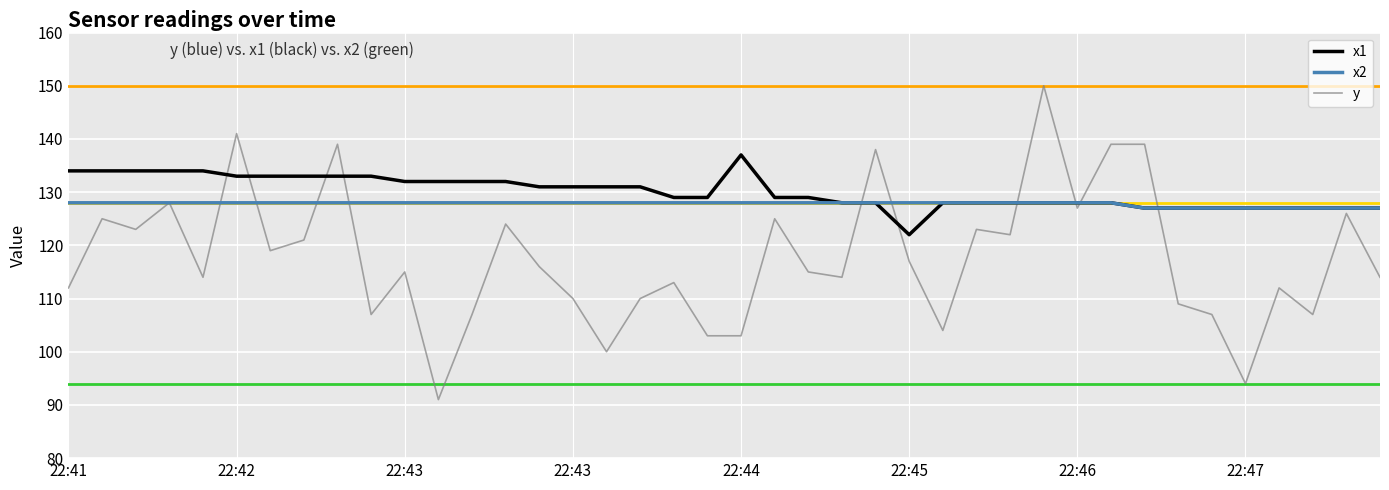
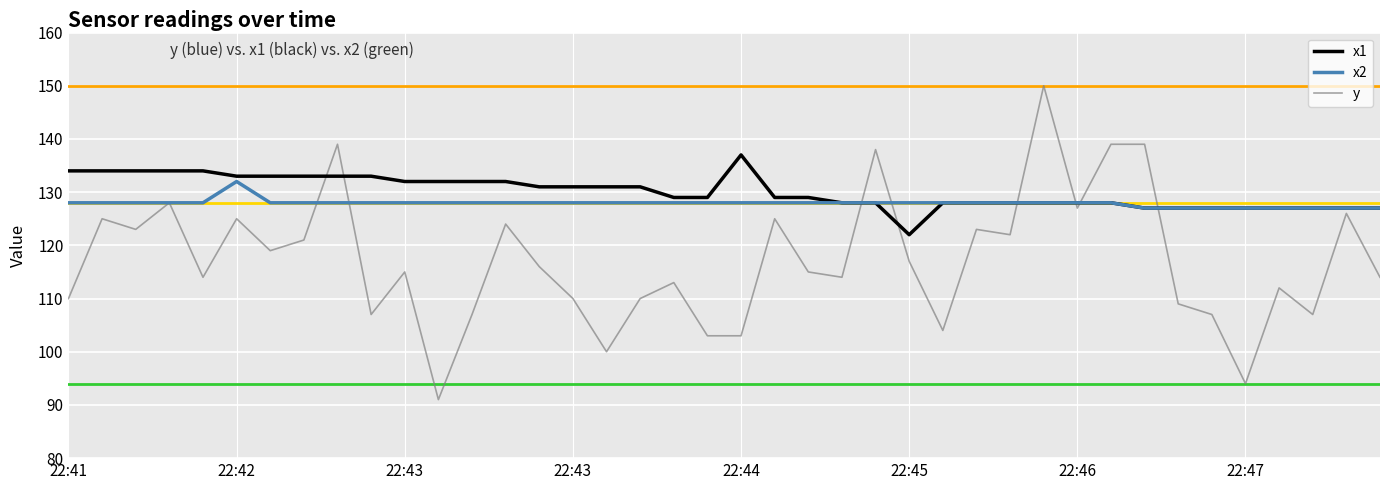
  {
    "x1": {
      "22:41": 134,
      "22:42": 133,
      "22:44": 137,
      "22:45": 122
    },
    "x2": {
      "22:41": 128,
-     "22:42": 128,
+     "22:42": 132,
      "22:44": 128,
      "22:45": 128
    },
    "y": {
-     "22:41": 112,
-     "22:42": 141,
+     "22:41": 110,
+     "22:42": 125,
      "22:44": 103,
      "22:45": 117,
      "22:46": 127,
      "22:47": 94
    }
  }
